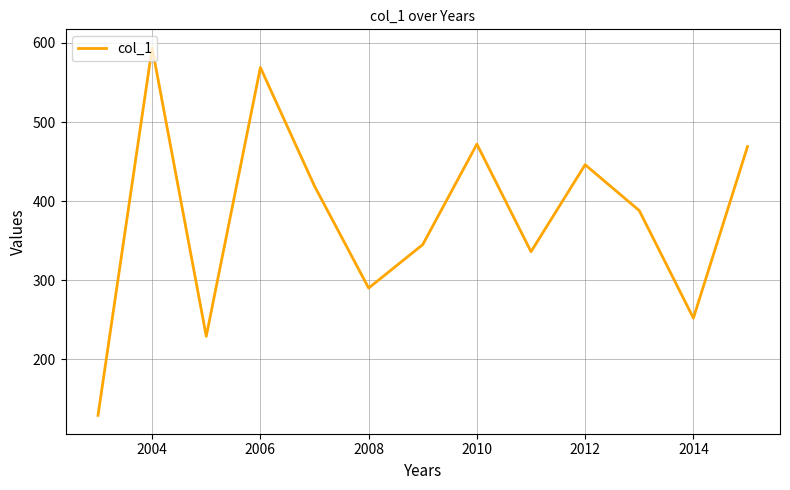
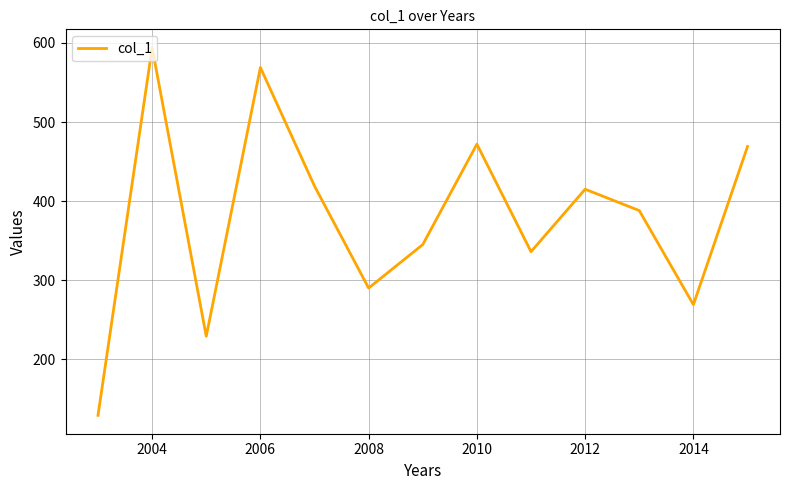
  {
    "2006": 570,
    "2008": 290,
    "2010": 470,
-   "2012": 450,
-   "2014": 250
+   "2012": 420,
+   "2014": 270
  }
